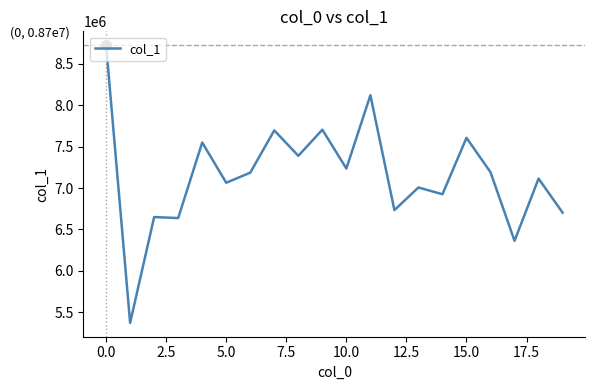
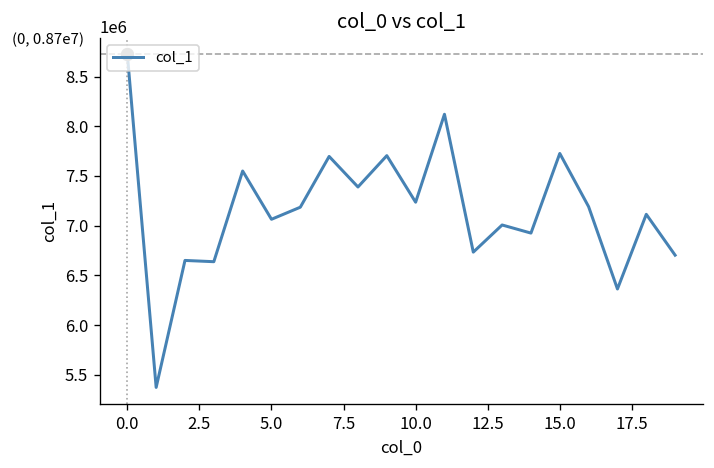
  {
    "col_1": {
      "5.0": 7100000,
      "10.0": 7200000,
-     "15.0": 7600000
+     "15.0": 7700000
    }
  }
